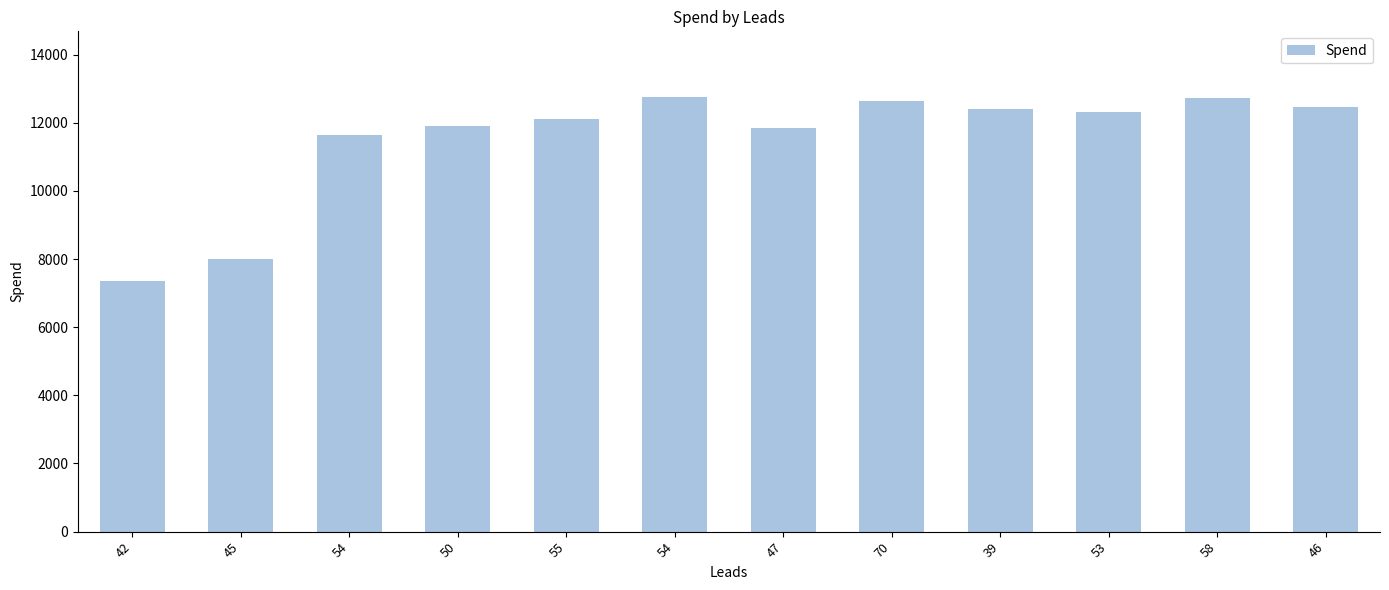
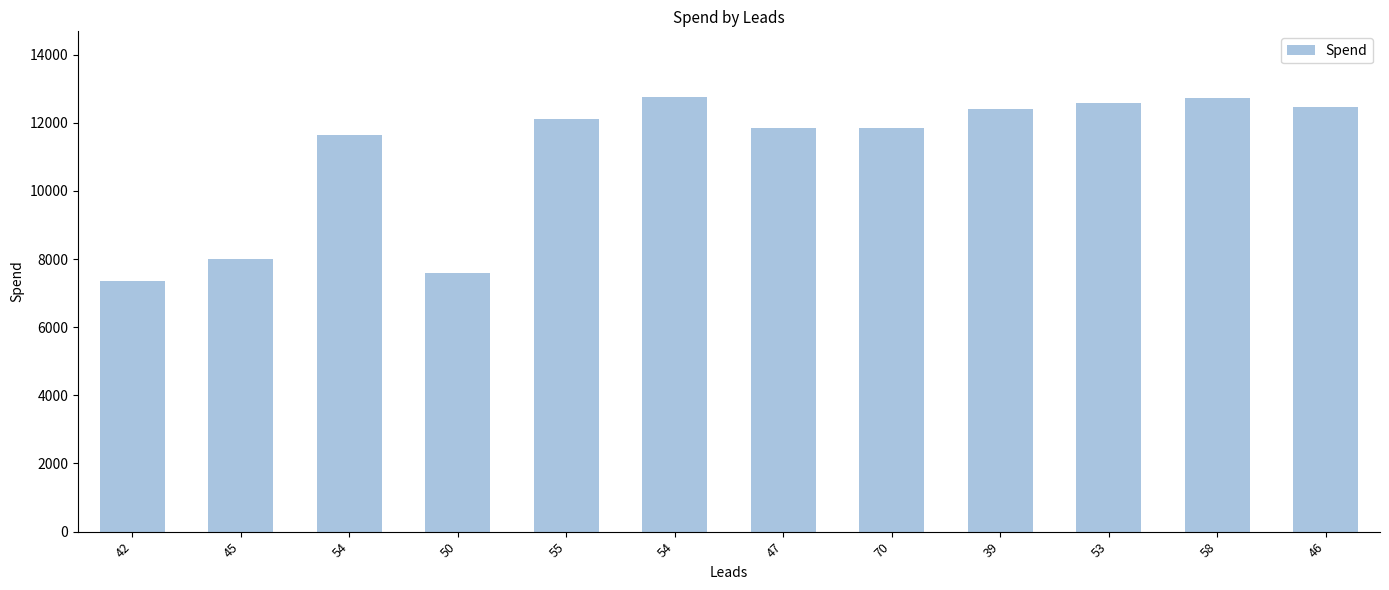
  {
    "42": 7400,
    "45": 8000,
-   "50": 11900,
+   "50": 7600,
    "55": 12100,
    "47": 11800,
-   "70": 12600,
+   "70": 11800,
    "39": 12400,
-   "53": 12300,
+   "53": 12600,
    "58": 12700,
    "46": 12500
  }
